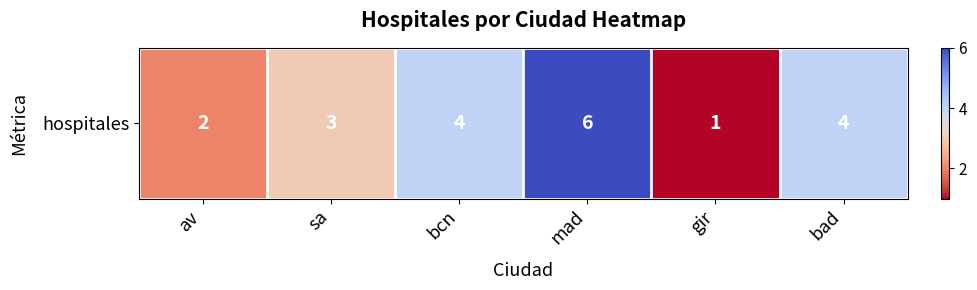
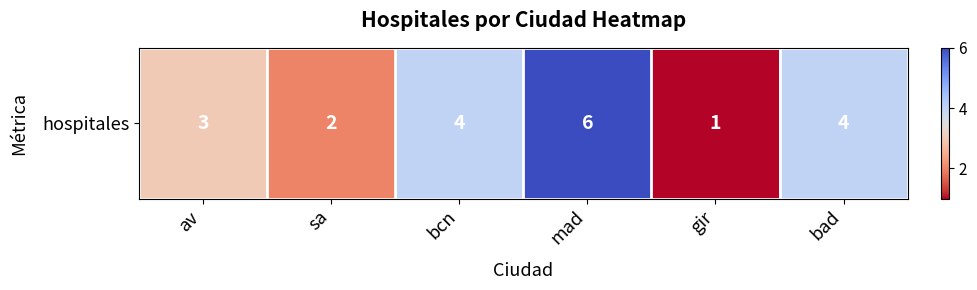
  {
    "hospitales": {
-     "av": 2,
-     "sa": 3,
+     "av": 3,
+     "sa": 2,
      "bcn": 4,
      "mad": 6,
      "gir": 1,
      "bad": 4
    }
  }
